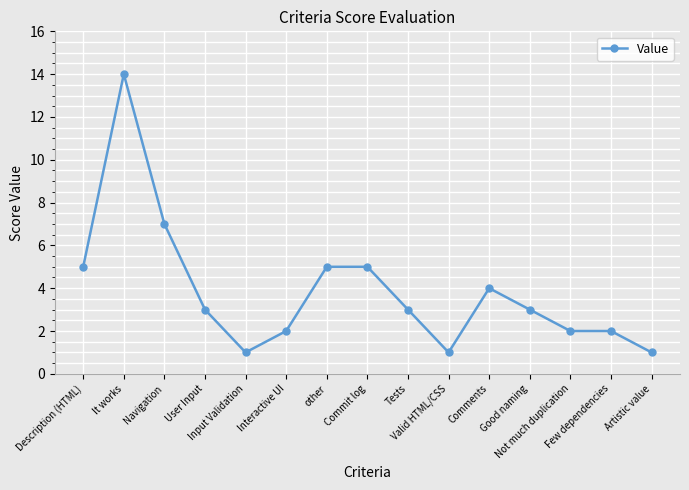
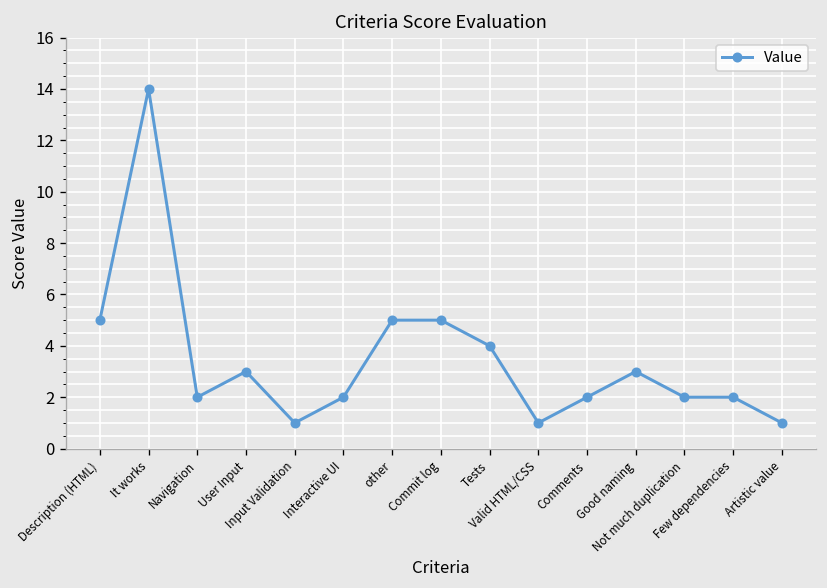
  {
    "Description (HTML)": 5,
    "It works": 14,
-   "Navigation": 7,
+   "Navigation": 2,
    "User Input": 3,
    "Input Validation": 1,
    "Interactive UI": 2,
    "other": 5,
    "Commit log": 5,
-   "Tests": 3,
+   "Tests": 4,
    "Valid HTML/CSS": 1,
-   "Comments": 4,
+   "Comments": 2,
    "Good naming": 3,
    "Not much duplication": 2,
    "Few dependencies": 2,
    "Artistic value": 1
  }
